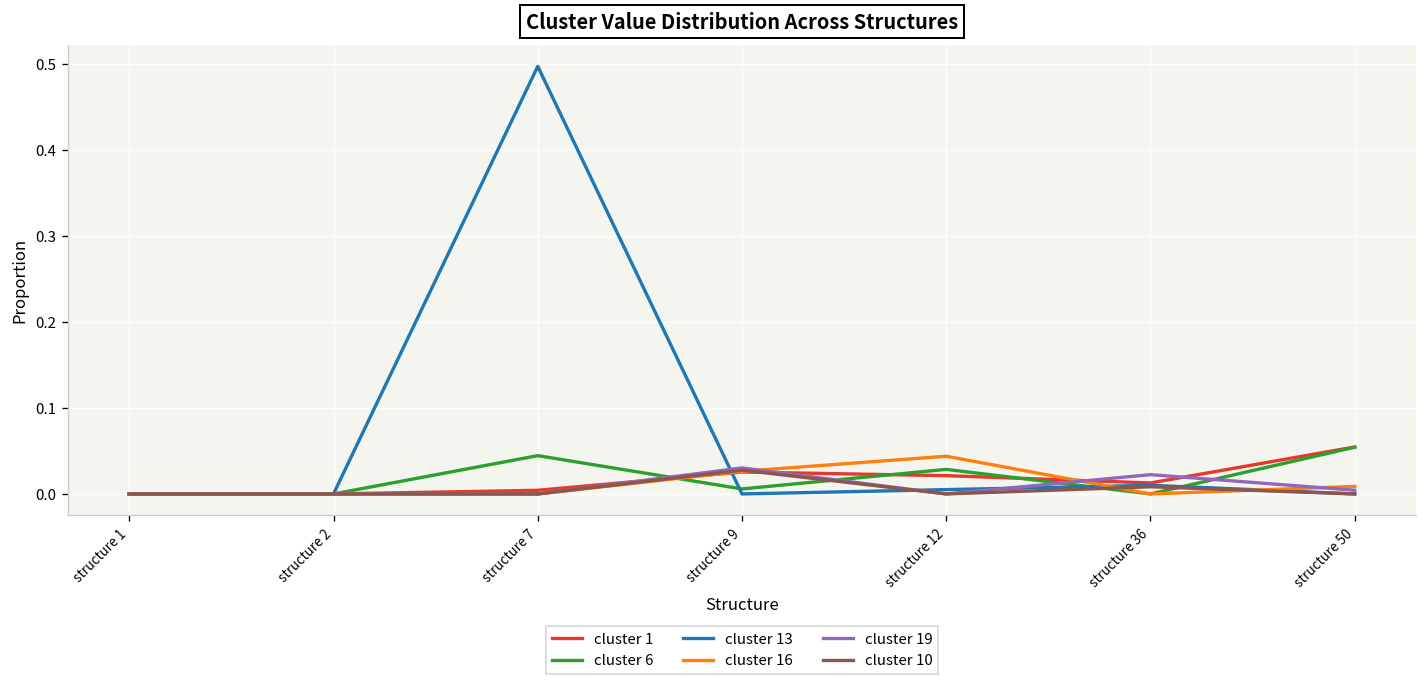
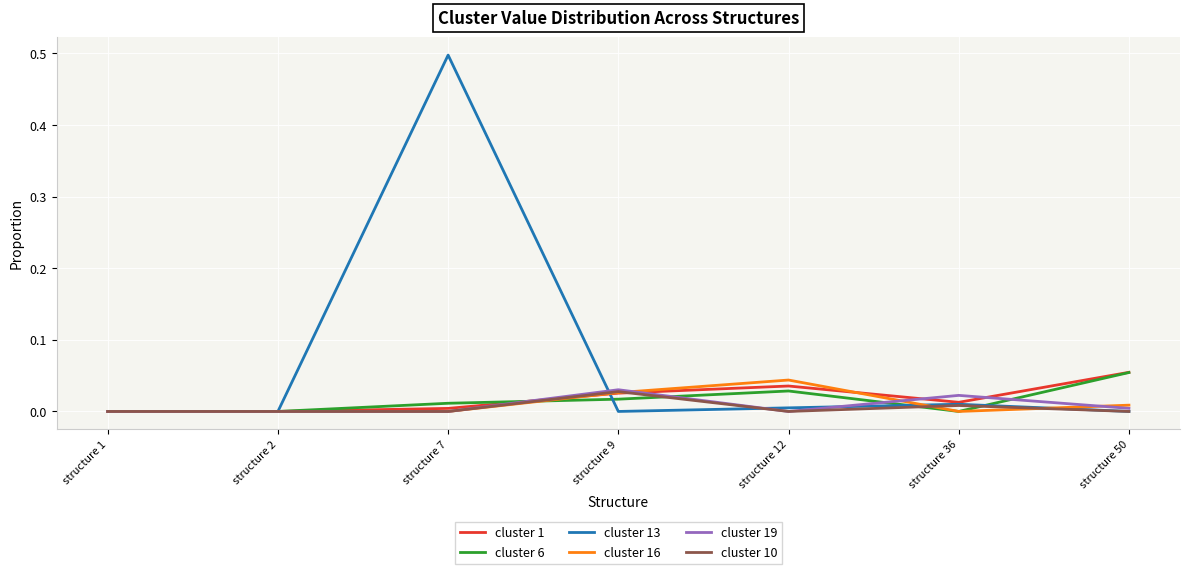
  {
    "cluster 1": {
      "structure 7": 0.00,
-     "structure 12": 0.02
+     "structure 12": 0.04
    },
    "cluster 6": {
-     "structure 7": 0.04,
-     "structure 9": 0.01,
+     "structure 7": 0.01,
+     "structure 9": 0.02,
      "structure 12": 0.03
    },
    "cluster 13": {
      "structure 7": 0.50,
      "structure 9": 0.00,
      "structure 12": 0.01
    },
    "cluster 16": {
      "structure 12": 0.04,
      "structure 50": 0.01
    },
    "cluster 19": {
      "structure 36": 0.02,
      "structure 50": 0.00
    }
  }
